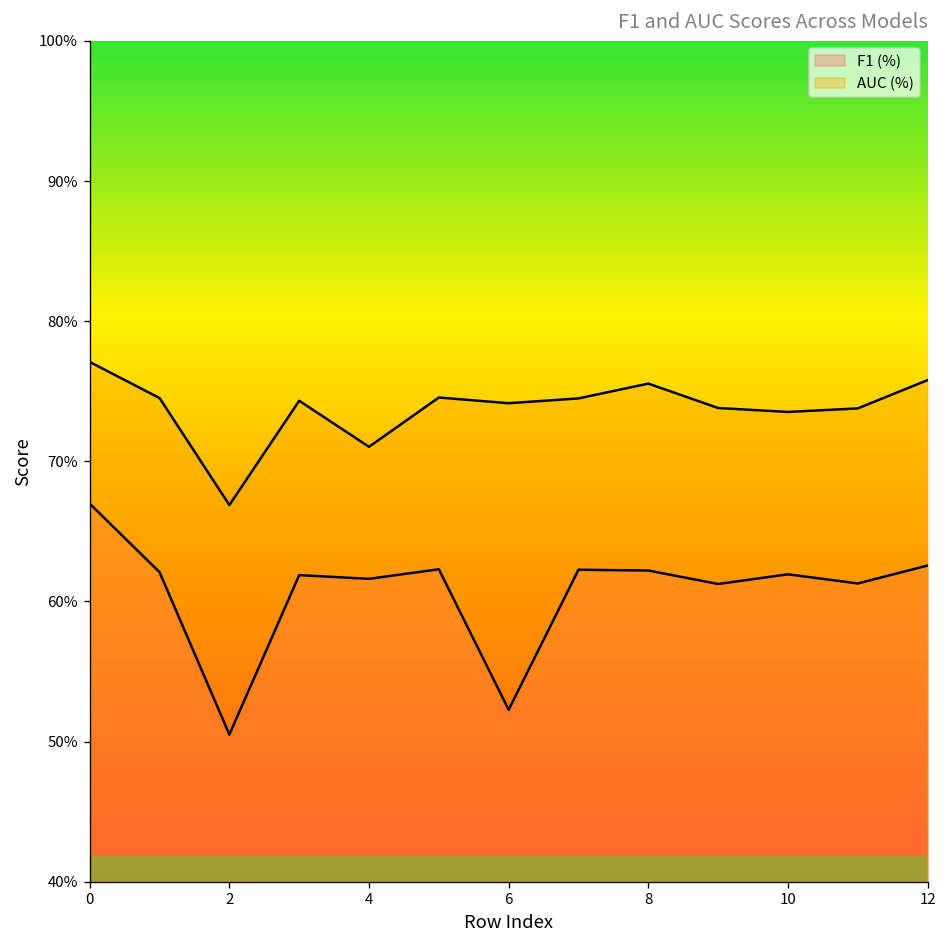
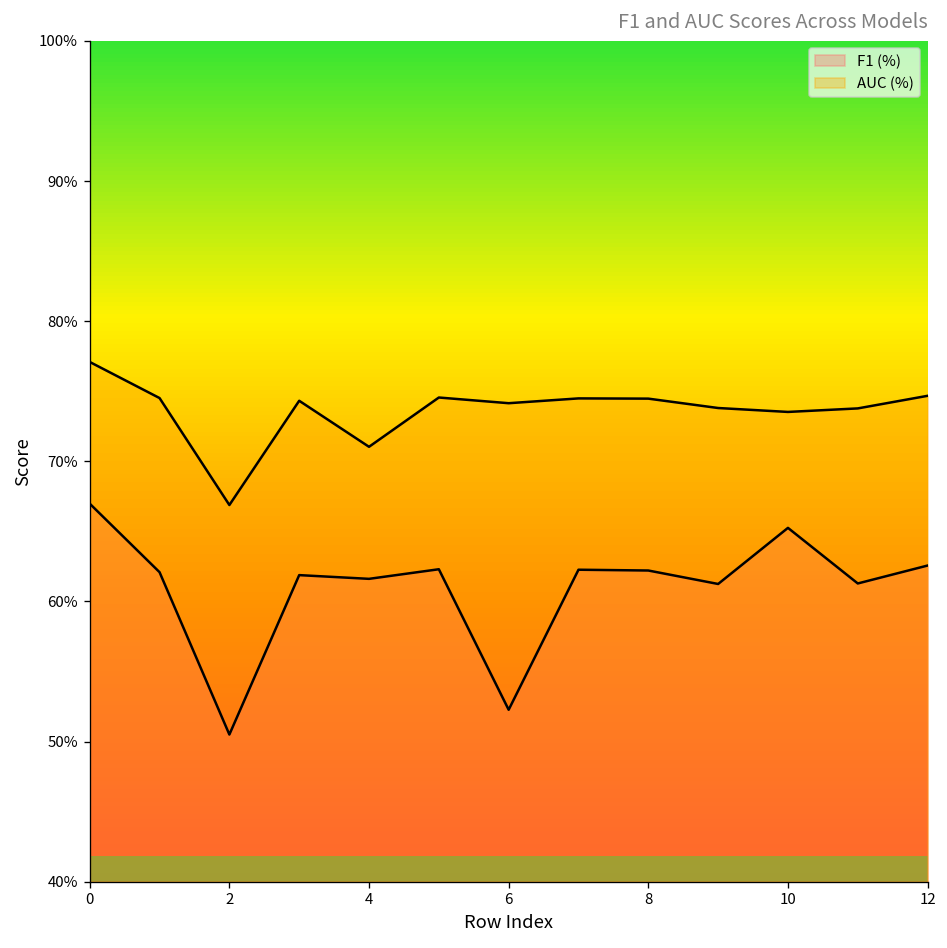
  {
    "F1 (%)": {
      "0": "67.0%",
      "2": "50.5%",
      "4": "61.6%",
      "6": "52.3%",
      "8": "62.2%",
-     "10": "61.9%",
+     "10": "65.2%",
      "12": "62.6%"
    },
    "AUC (%)": {
      "0": "77.1%",
      "2": "66.9%",
      "4": "71.0%",
      "6": "74.1%",
-     "8": "75.5%",
+     "8": "74.5%",
      "10": "73.5%",
-     "12": "75.8%"
+     "12": "74.7%"
    }
  }
